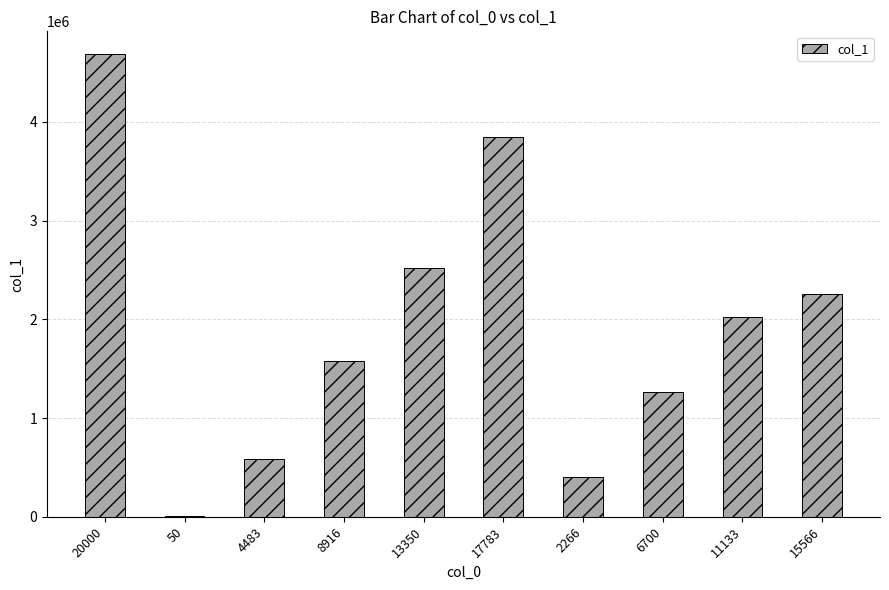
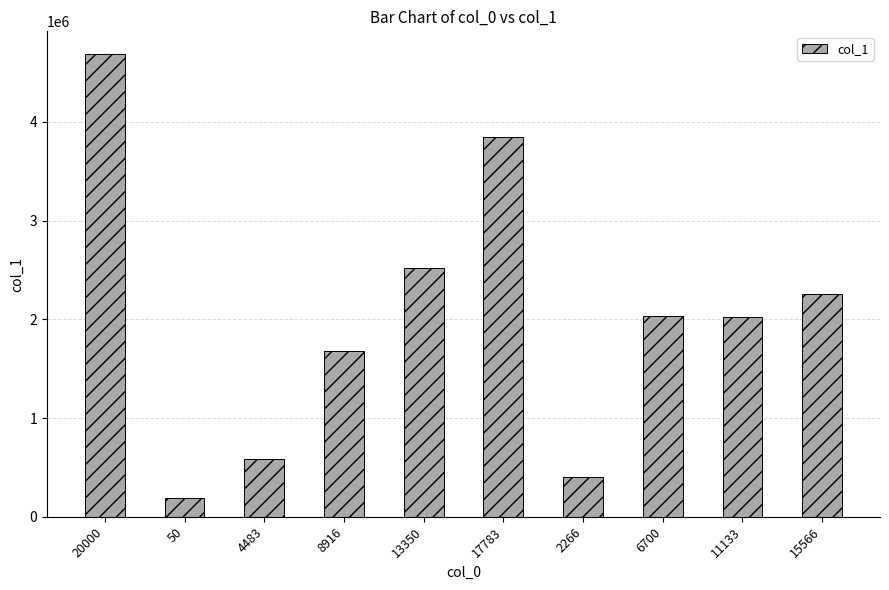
  {
    "20000": 4700000,
-   "50": 0,
+   "50": 200000,
    "4483": 600000,
-   "8916": 1600000,
+   "8916": 1700000,
    "13350": 2500000,
    "17783": 3800000,
    "2266": 400000,
-   "6700": 1300000,
+   "6700": 2000000,
    "11133": 2000000,
    "15566": 2300000
  }
